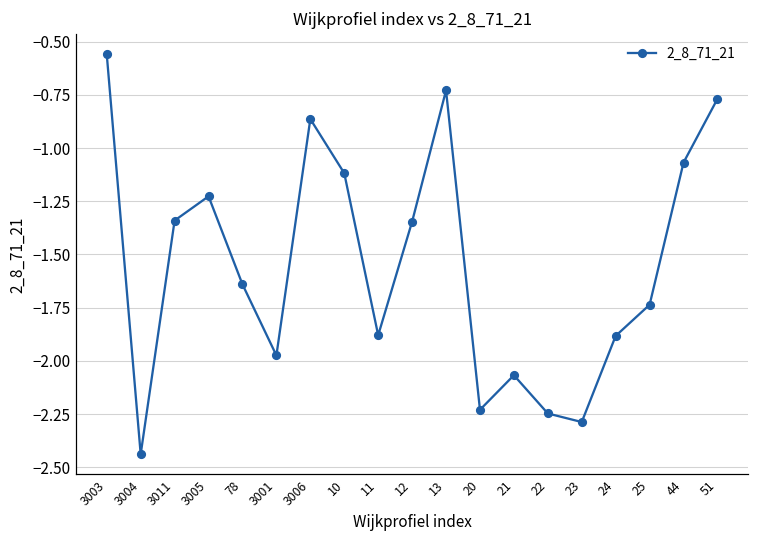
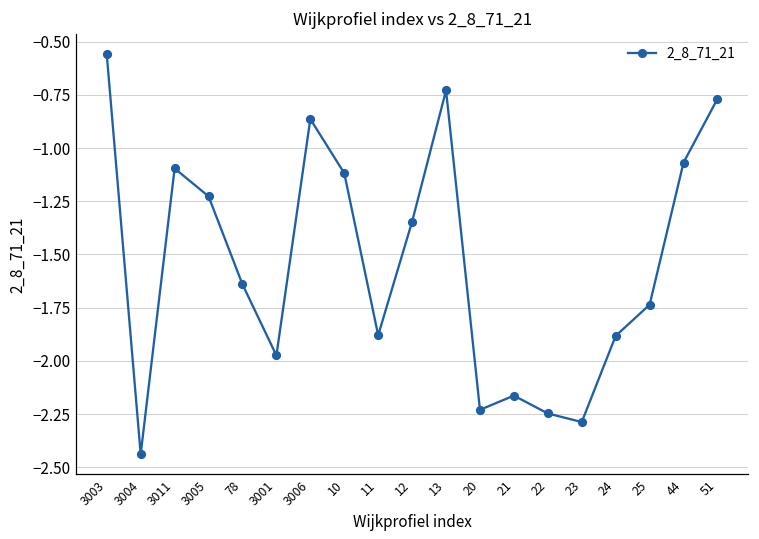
  {
    "3003": -0.56,
    "3004": -2.44,
-   "3011": -1.34,
+   "3011": -1.10,
    "3005": -1.23,
    "78": -1.64,
    "3001": -1.97,
    "3006": -0.86,
    "10": -1.12,
    "11": -1.88,
    "12": -1.35,
    "13": -0.73,
    "20": -2.23,
-   "21": -2.07,
+   "21": -2.16,
    "22": -2.25,
    "23": -2.29,
    "24": -1.88,
    "25": -1.74,
    "44": -1.07,
    "51": -0.77
  }
